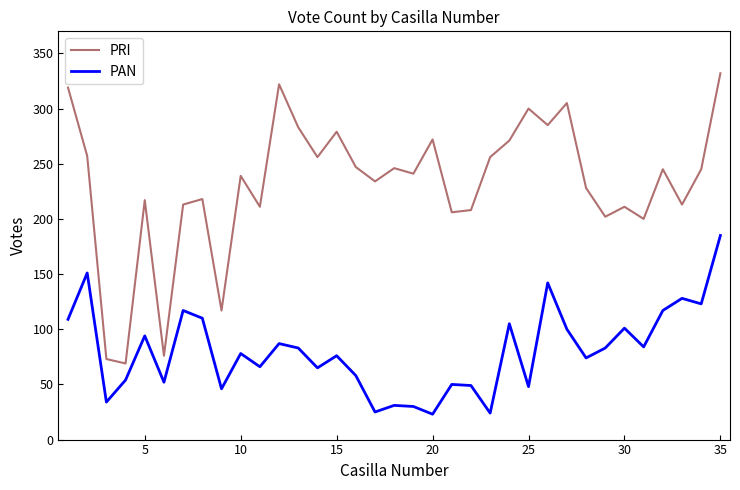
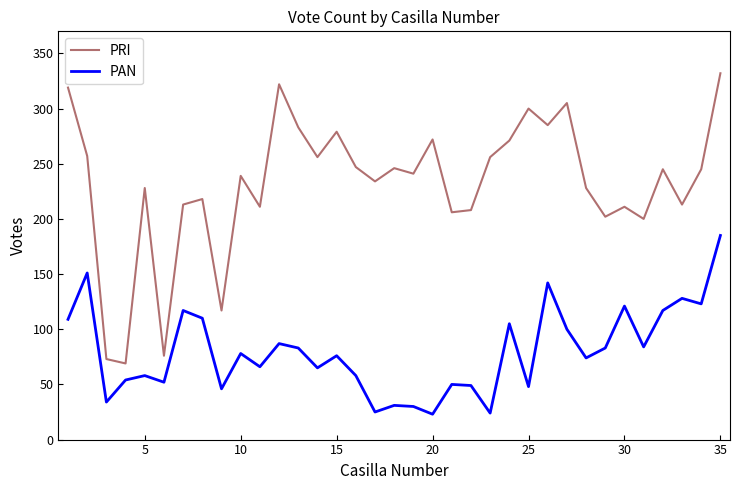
  {
    "PRI": {
-     "5": 217,
+     "5": 228,
      "10": 239,
      "15": 279,
      "20": 272,
      "25": 300,
      "30": 211,
      "35": 332
    },
    "PAN": {
-     "5": 94,
+     "5": 58,
      "10": 78,
      "15": 76,
      "20": 23,
      "25": 48,
-     "30": 101,
+     "30": 121,
      "35": 185
    }
  }
